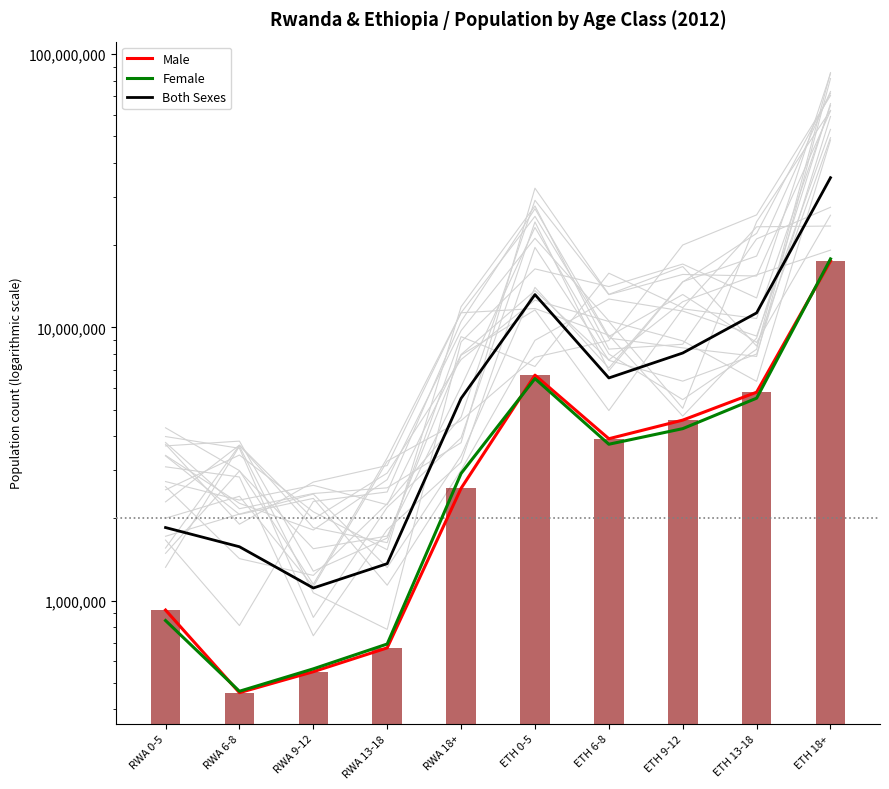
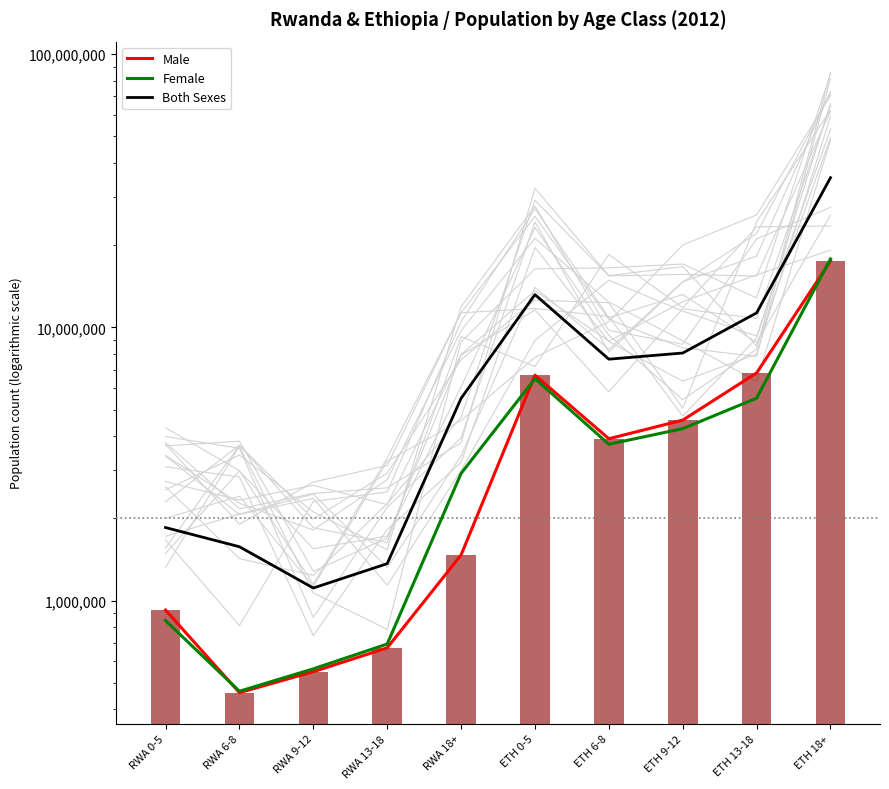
  {
    "Male": {
      "RWA 0-5": "920,000",
      "RWA 6-8": "460,000",
      "RWA 9-12": "550,000",
      "RWA 13-18": "670,000",
-     "RWA 18+": "2,600,000",
+     "RWA 18+": "1,500,000",
      "ETH 0-5": "6,700,000",
      "ETH 6-8": "3,900,000",
      "ETH 9-12": "4,600,000",
-     "ETH 13-18": "5,800,000",
+     "ETH 13-18": "6,800,000",
      "ETH 18+": "17,000,000"
    },
    "Female": {
      "RWA 0-5": "850,000",
      "RWA 9-12": "560,000",
      "RWA 13-18": "690,000",
      "RWA 18+": "2,900,000",
      "ETH 0-5": "6,500,000",
      "ETH 6-8": "3,700,000",
      "ETH 9-12": "4,300,000",
      "ETH 13-18": "5,500,000"
    },
    "Both Sexes": {
      "RWA 0-5": "1,900,000",
      "RWA 6-8": "1,600,000",
      "RWA 13-18": "1,400,000",
      "RWA 18+": "5,500,000",
      "ETH 0-5": "13,000,000",
-     "ETH 6-8": "6,500,000",
+     "ETH 6-8": "7,600,000",
      "ETH 9-12": "8,100,000",
      "ETH 13-18": "11,300,000",
      "ETH 18+": "35,000,000"
    }
  }
